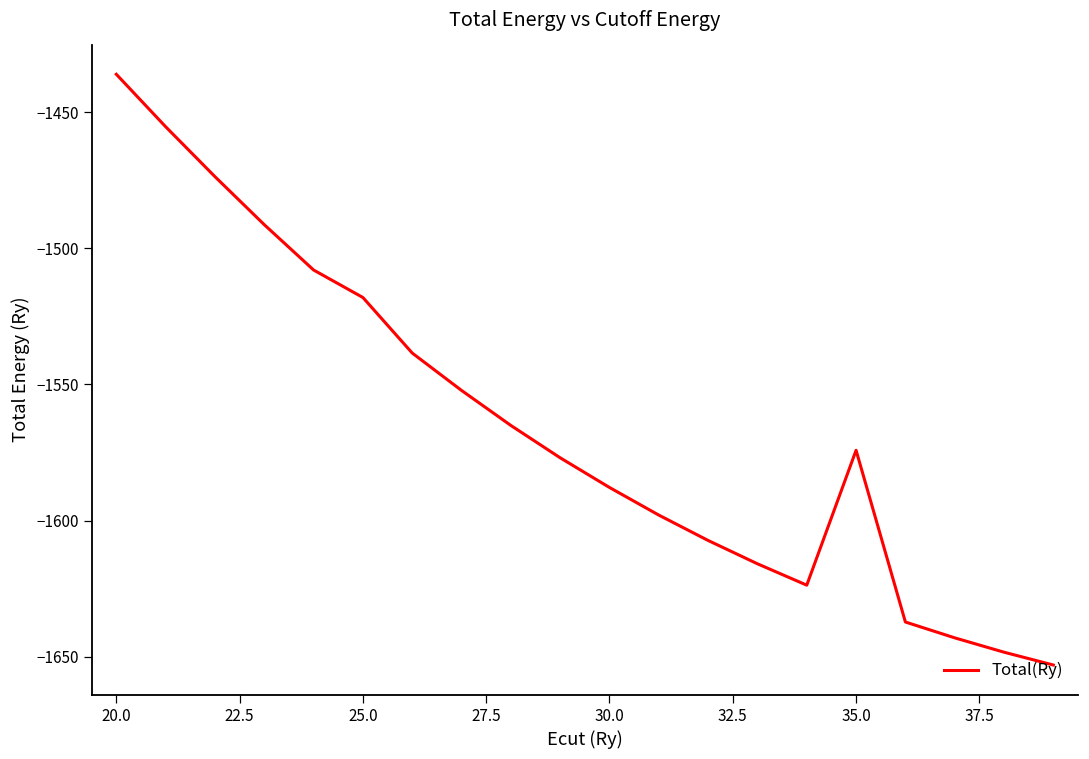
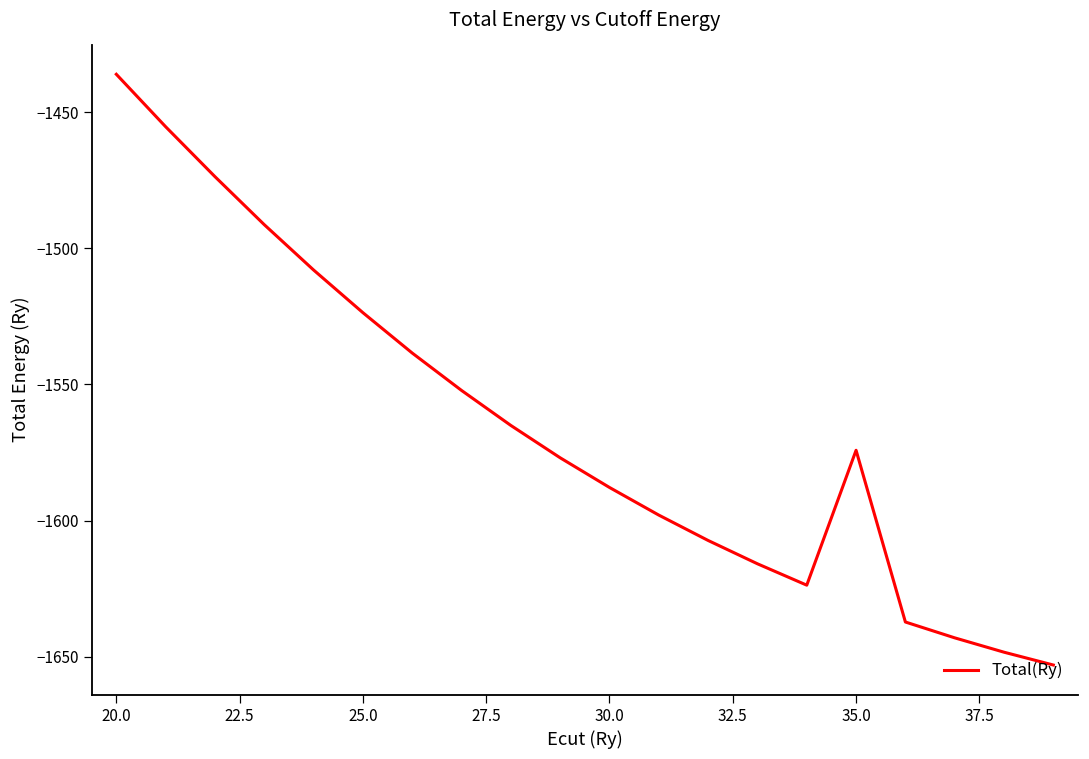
  {
    "20.0": -1436,
-   "25.0": -1518,
+   "25.0": -1524,
    "30.0": -1588,
    "35.0": -1574
  }
